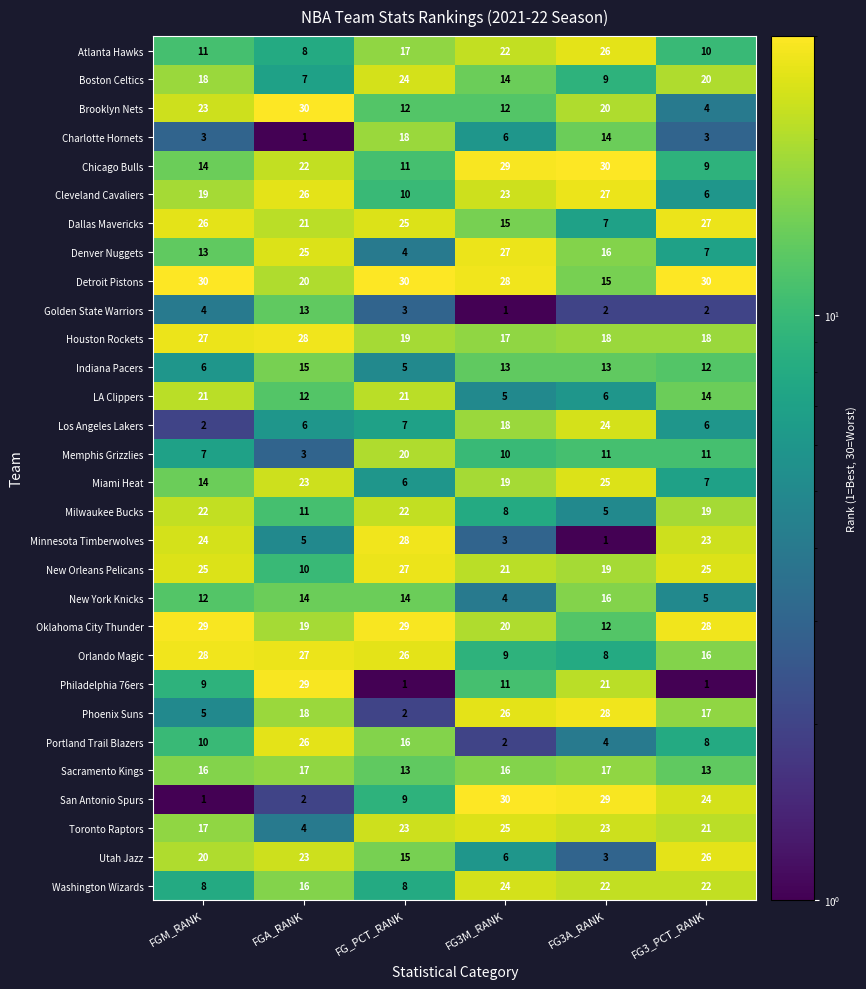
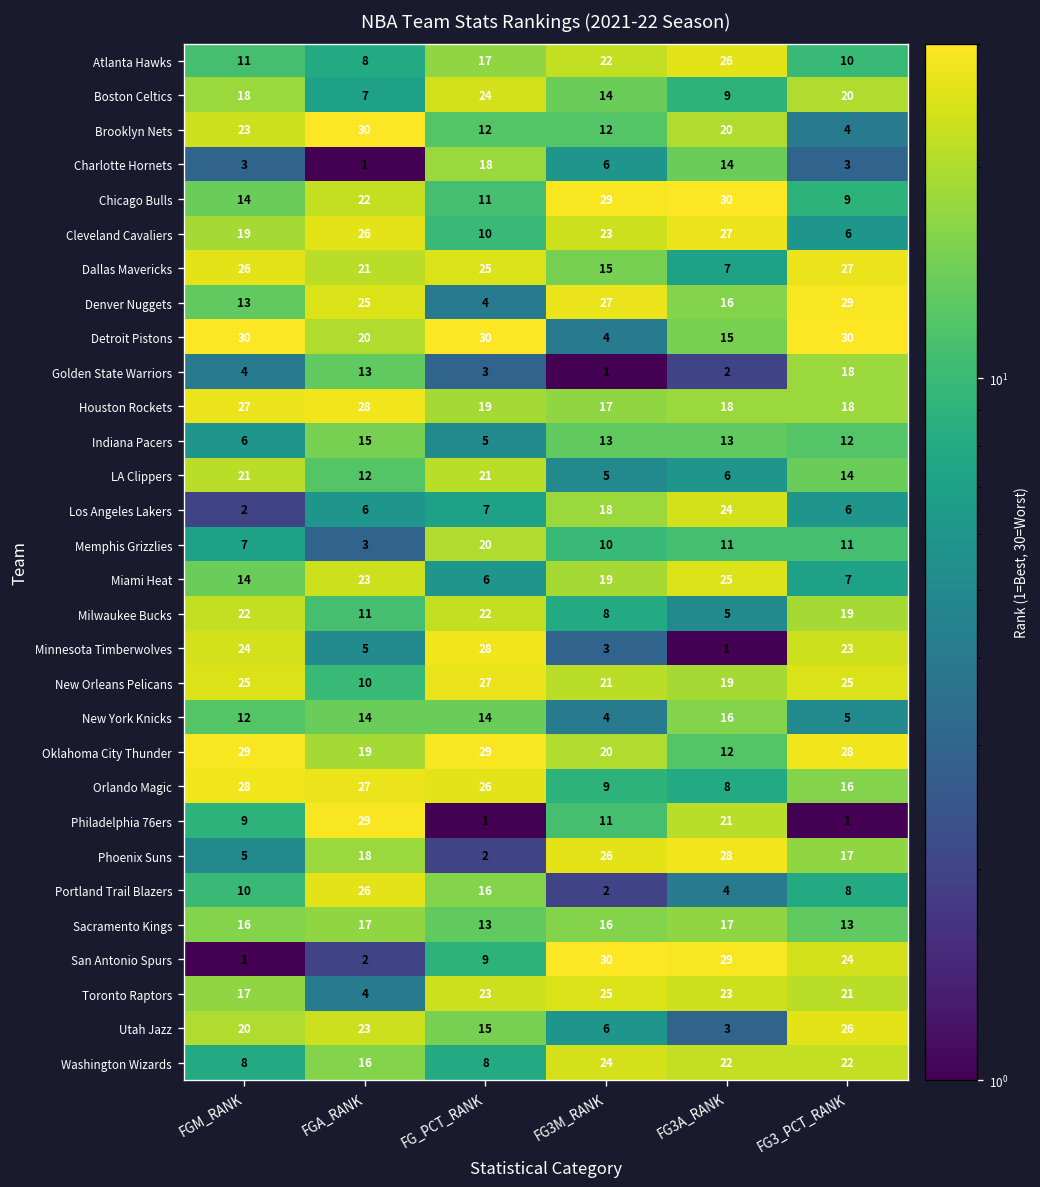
  {
    "Atlanta Hawks": {
      "FGM_RANK": 11,
      "FGA_RANK": 8,
      "FG_PCT_RANK": 17,
      "FG3M_RANK": 22,
      "FG3A_RANK": 26,
      "FG3_PCT_RANK": 10
    },
    "Boston Celtics": {
      "FGM_RANK": 18,
      "FGA_RANK": 7,
      "FG_PCT_RANK": 24,
      "FG3M_RANK": 14,
      "FG3A_RANK": 9,
      "FG3_PCT_RANK": 20
    },
    "Brooklyn Nets": {
      "FGM_RANK": 23,
      "FGA_RANK": 30,
      "FG_PCT_RANK": 12,
      "FG3M_RANK": 12,
      "FG3A_RANK": 20,
      "FG3_PCT_RANK": 4
    },
    "Charlotte Hornets": {
      "FGM_RANK": 3,
      "FGA_RANK": 1,
      "FG_PCT_RANK": 18,
      "FG3M_RANK": 6,
      "FG3A_RANK": 14,
      "FG3_PCT_RANK": 3
    },
    "Chicago Bulls": {
      "FGM_RANK": 14,
      "FGA_RANK": 22,
      "FG_PCT_RANK": 11,
      "FG3M_RANK": 29,
      "FG3A_RANK": 30,
      "FG3_PCT_RANK": 9
    },
    "Cleveland Cavaliers": {
      "FGM_RANK": 19,
      "FGA_RANK": 26,
      "FG_PCT_RANK": 10,
      "FG3M_RANK": 23,
      "FG3A_RANK": 27,
      "FG3_PCT_RANK": 6
    },
    "Dallas Mavericks": {
      "FGM_RANK": 26,
      "FGA_RANK": 21,
      "FG_PCT_RANK": 25,
      "FG3M_RANK": 15,
      "FG3A_RANK": 7,
      "FG3_PCT_RANK": 27
    },
    "Denver Nuggets": {
      "FGM_RANK": 13,
      "FGA_RANK": 25,
      "FG_PCT_RANK": 4,
      "FG3M_RANK": 27,
      "FG3A_RANK": 16,
-     "FG3_PCT_RANK": 7
+     "FG3_PCT_RANK": 29
    },
    "Detroit Pistons": {
      "FGM_RANK": 30,
      "FGA_RANK": 20,
      "FG_PCT_RANK": 30,
-     "FG3M_RANK": 28,
+     "FG3M_RANK": 4,
      "FG3A_RANK": 15,
      "FG3_PCT_RANK": 30
    },
    "Golden State Warriors": {
      "FGM_RANK": 4,
      "FGA_RANK": 13,
      "FG_PCT_RANK": 3,
      "FG3M_RANK": 1,
      "FG3A_RANK": 2,
-     "FG3_PCT_RANK": 2
+     "FG3_PCT_RANK": 18
    },
    "Houston Rockets": {
      "FGM_RANK": 27,
      "FGA_RANK": 28,
      "FG_PCT_RANK": 19,
      "FG3M_RANK": 17,
      "FG3A_RANK": 18,
      "FG3_PCT_RANK": 18
    },
    "Indiana Pacers": {
      "FGM_RANK": 6,
      "FGA_RANK": 15,
      "FG_PCT_RANK": 5,
      "FG3M_RANK": 13,
      "FG3A_RANK": 13,
      "FG3_PCT_RANK": 12
    },
    "LA Clippers": {
      "FGM_RANK": 21,
      "FGA_RANK": 12,
      "FG_PCT_RANK": 21,
      "FG3M_RANK": 5,
      "FG3A_RANK": 6,
      "FG3_PCT_RANK": 14
    },
    "Los Angeles Lakers": {
      "FGM_RANK": 2,
      "FGA_RANK": 6,
      "FG_PCT_RANK": 7,
      "FG3M_RANK": 18,
      "FG3A_RANK": 24,
      "FG3_PCT_RANK": 6
    },
    "Memphis Grizzlies": {
      "FGM_RANK": 7,
      "FGA_RANK": 3,
      "FG_PCT_RANK": 20,
      "FG3M_RANK": 10,
      "FG3A_RANK": 11,
      "FG3_PCT_RANK": 11
    },
    "Miami Heat": {
      "FGM_RANK": 14,
      "FGA_RANK": 23,
      "FG_PCT_RANK": 6,
      "FG3M_RANK": 19,
      "FG3A_RANK": 25,
      "FG3_PCT_RANK": 7
    },
    "Milwaukee Bucks": {
      "FGM_RANK": 22,
      "FGA_RANK": 11,
      "FG_PCT_RANK": 22,
      "FG3M_RANK": 8,
      "FG3A_RANK": 5,
      "FG3_PCT_RANK": 19
    },
    "Minnesota Timberwolves": {
      "FGM_RANK": 24,
      "FGA_RANK": 5,
      "FG_PCT_RANK": 28,
      "FG3M_RANK": 3,
      "FG3A_RANK": 1,
      "FG3_PCT_RANK": 23
    },
    "New Orleans Pelicans": {
      "FGM_RANK": 25,
      "FGA_RANK": 10,
      "FG_PCT_RANK": 27,
      "FG3M_RANK": 21,
      "FG3A_RANK": 19,
      "FG3_PCT_RANK": 25
    },
    "New York Knicks": {
      "FGM_RANK": 12,
      "FGA_RANK": 14,
      "FG_PCT_RANK": 14,
      "FG3M_RANK": 4,
      "FG3A_RANK": 16,
      "FG3_PCT_RANK": 5
    },
    "Oklahoma City Thunder": {
      "FGM_RANK": 29,
      "FGA_RANK": 19,
      "FG_PCT_RANK": 29,
      "FG3M_RANK": 20,
      "FG3A_RANK": 12,
      "FG3_PCT_RANK": 28
    },
    "Orlando Magic": {
      "FGM_RANK": 28,
      "FGA_RANK": 27,
      "FG_PCT_RANK": 26,
      "FG3M_RANK": 9,
      "FG3A_RANK": 8,
      "FG3_PCT_RANK": 16
    },
    "Philadelphia 76ers": {
      "FGM_RANK": 9,
      "FGA_RANK": 29,
      "FG_PCT_RANK": 1,
      "FG3M_RANK": 11,
      "FG3A_RANK": 21,
      "FG3_PCT_RANK": 1
    },
    "Phoenix Suns": {
      "FGM_RANK": 5,
      "FGA_RANK": 18,
      "FG_PCT_RANK": 2,
      "FG3M_RANK": 26,
      "FG3A_RANK": 28,
      "FG3_PCT_RANK": 17
    },
    "Portland Trail Blazers": {
      "FGM_RANK": 10,
      "FGA_RANK": 26,
      "FG_PCT_RANK": 16,
      "FG3M_RANK": 2,
      "FG3A_RANK": 4,
      "FG3_PCT_RANK": 8
    },
    "Sacramento Kings": {
      "FGM_RANK": 16,
      "FGA_RANK": 17,
      "FG_PCT_RANK": 13,
      "FG3M_RANK": 16,
      "FG3A_RANK": 17,
      "FG3_PCT_RANK": 13
    },
    "San Antonio Spurs": {
      "FGM_RANK": 1,
      "FGA_RANK": 2,
      "FG_PCT_RANK": 9,
      "FG3M_RANK": 30,
      "FG3A_RANK": 29,
      "FG3_PCT_RANK": 24
    },
    "Toronto Raptors": {
      "FGM_RANK": 17,
      "FGA_RANK": 4,
      "FG_PCT_RANK": 23,
      "FG3M_RANK": 25,
      "FG3A_RANK": 23,
      "FG3_PCT_RANK": 21
    },
    "Utah Jazz": {
      "FGM_RANK": 20,
      "FGA_RANK": 23,
      "FG_PCT_RANK": 15,
      "FG3M_RANK": 6,
      "FG3A_RANK": 3,
      "FG3_PCT_RANK": 26
    },
    "Washington Wizards": {
      "FGM_RANK": 8,
      "FGA_RANK": 16,
      "FG_PCT_RANK": 8,
      "FG3M_RANK": 24,
      "FG3A_RANK": 22,
      "FG3_PCT_RANK": 22
    }
  }
